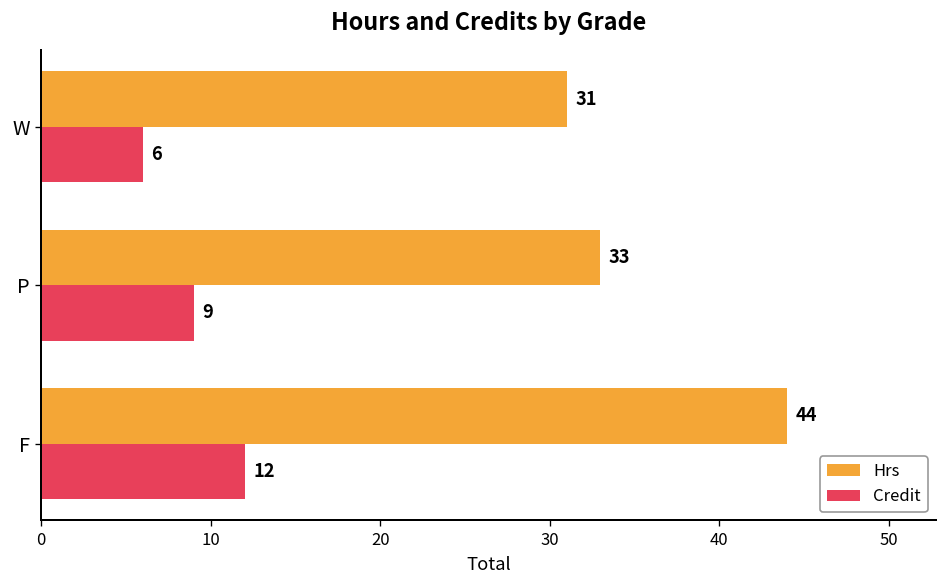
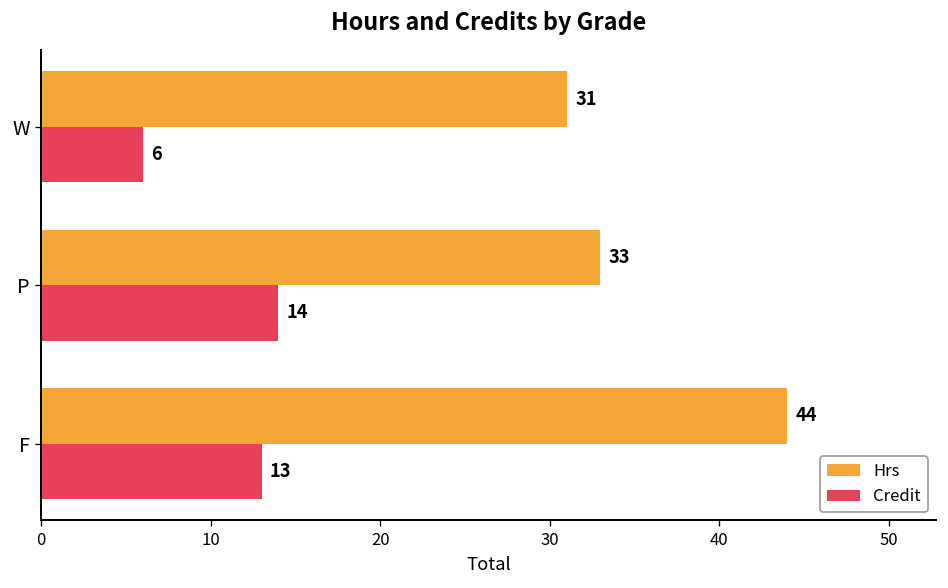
  {
    "Hrs": {
      "W": 31,
      "P": 33,
      "F": 44
    },
    "Credit": {
      "W": 6,
-     "P": 9,
-     "F": 12
+     "P": 14,
+     "F": 13
    }
  }
